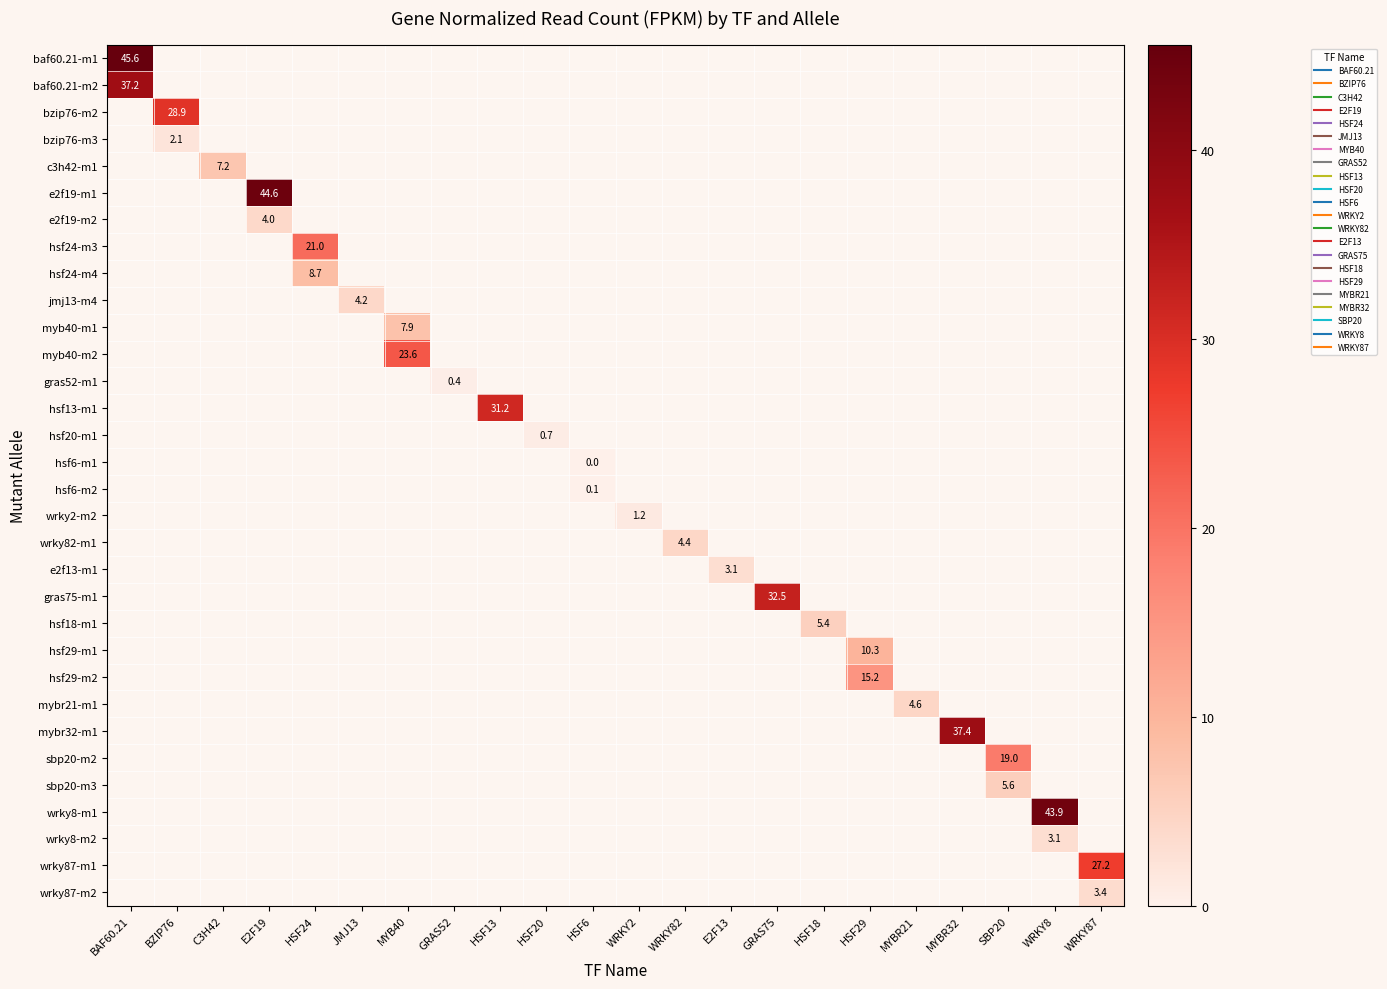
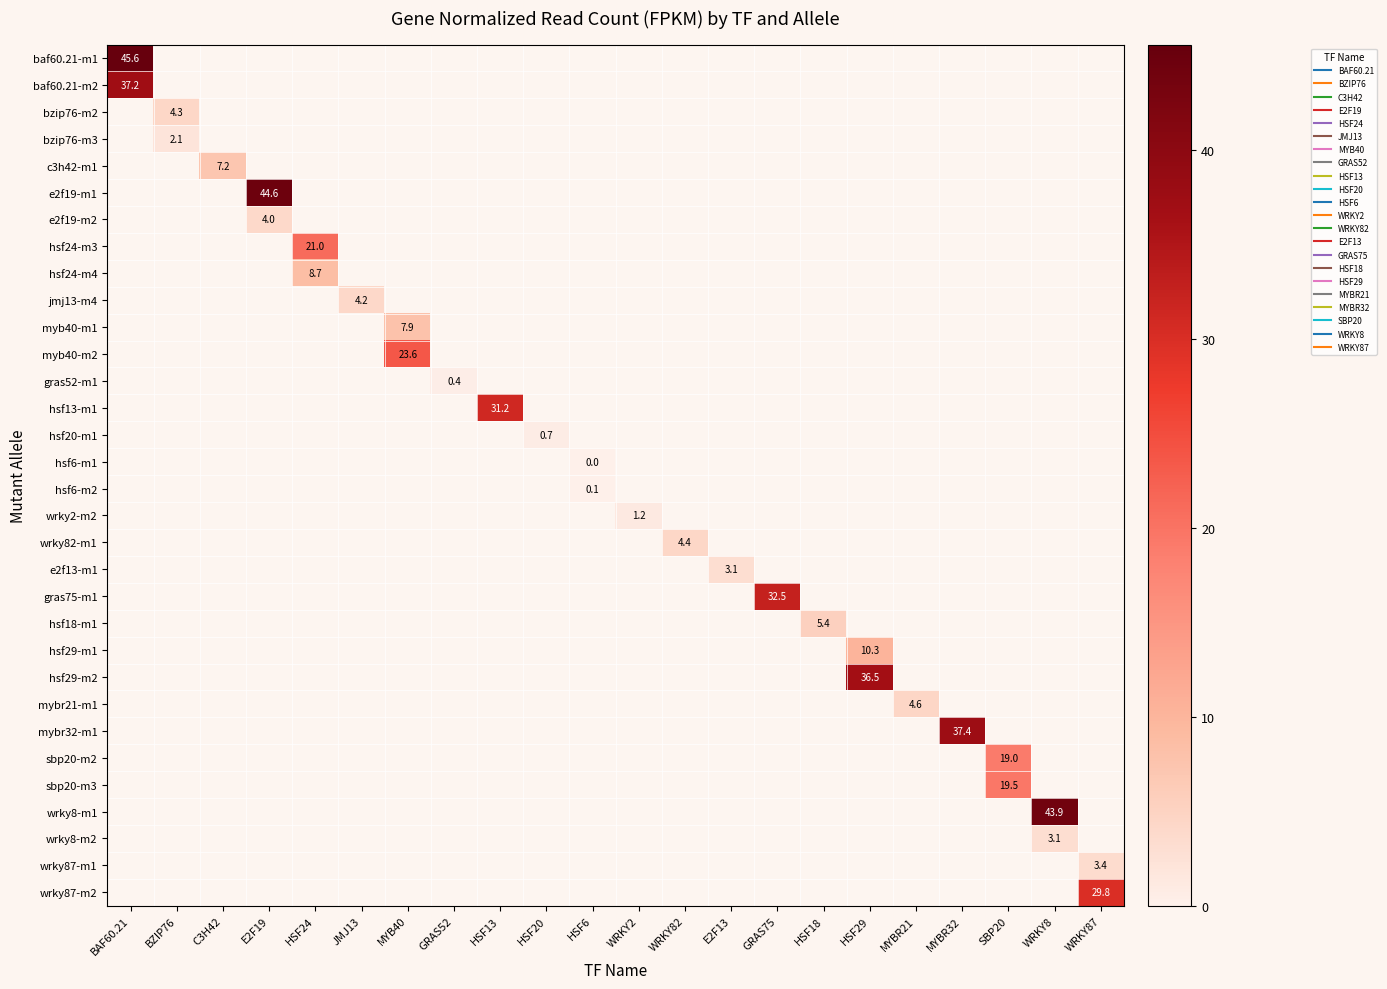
  {
    "baf60.21-m1": {
      "BAF60.21": 45.6
    },
    "baf60.21-m2": {
      "BAF60.21": 37.2
    },
    "bzip76-m2": {
-     "BZIP76": 28.9
+     "BZIP76": 4.3
    },
    "bzip76-m3": {
      "BZIP76": 2.1
    },
    "c3h42-m1": {
      "C3H42": 7.2
    },
    "e2f19-m1": {
      "E2F19": 44.6
    },
    "e2f19-m2": {
      "E2F19": 4.0
    },
    "hsf24-m3": {
      "HSF24": 21.0
    },
    "hsf24-m4": {
      "HSF24": 8.7
    },
    "jmj13-m4": {
      "JMJ13": 4.2
    },
    "myb40-m1": {
      "MYB40": 7.9
    },
    "myb40-m2": {
      "MYB40": 23.6
    },
    "gras52-m1": {
      "GRAS52": 0.4
    },
    "hsf13-m1": {
      "HSF13": 31.2
    },
    "hsf20-m1": {
      "HSF20": 0.7
    },
    "hsf6-m1": {
      "HSF6": 0.0
    },
    "hsf6-m2": {
      "HSF6": 0.1
    },
    "wrky2-m2": {
      "WRKY2": 1.2
    },
    "wrky82-m1": {
      "WRKY82": 4.4
    },
    "e2f13-m1": {
      "E2F13": 3.1
    },
    "gras75-m1": {
      "GRAS75": 32.5
    },
    "hsf18-m1": {
      "HSF18": 5.4
    },
    "hsf29-m1": {
      "HSF29": 10.3
    },
    "hsf29-m2": {
-     "HSF29": 15.2
+     "HSF29": 36.5
    },
    "mybr21-m1": {
      "MYBR21": 4.6
    },
    "mybr32-m1": {
      "MYBR32": 37.4
    },
    "sbp20-m2": {
      "SBP20": 19.0
    },
    "sbp20-m3": {
-     "SBP20": 5.6
+     "SBP20": 19.5
    },
    "wrky8-m1": {
      "WRKY8": 43.9
    },
    "wrky8-m2": {
      "WRKY8": 3.1
    },
    "wrky87-m1": {
-     "WRKY87": 27.2
+     "WRKY87": 3.4
    },
    "wrky87-m2": {
-     "WRKY87": 3.4
+     "WRKY87": 29.8
    }
  }
